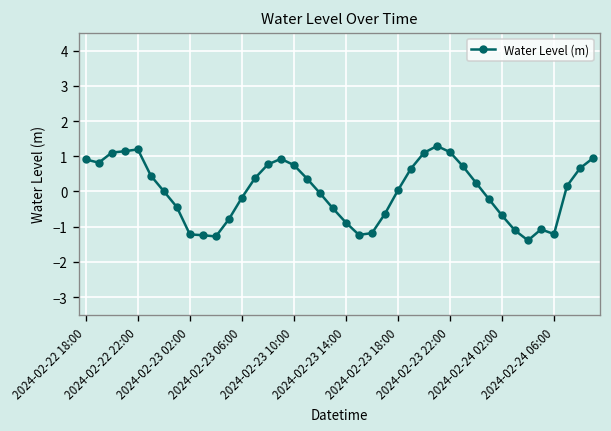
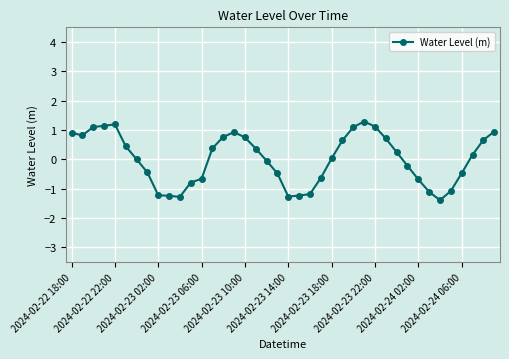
  {
    "2024-02-22 18:00": 0.9,
    "2024-02-22 22:00": 1.2,
    "2024-02-23 02:00": -1.2,
-   "2024-02-23 06:00": -0.2,
+   "2024-02-23 06:00": -0.7,
    "2024-02-23 10:00": 0.7,
-   "2024-02-23 14:00": -0.9,
+   "2024-02-23 14:00": -1.3,
    "2024-02-23 18:00": 0.0,
    "2024-02-23 22:00": 1.1,
    "2024-02-24 02:00": -0.7,
-   "2024-02-24 06:00": -1.2
+   "2024-02-24 06:00": -0.5
  }
